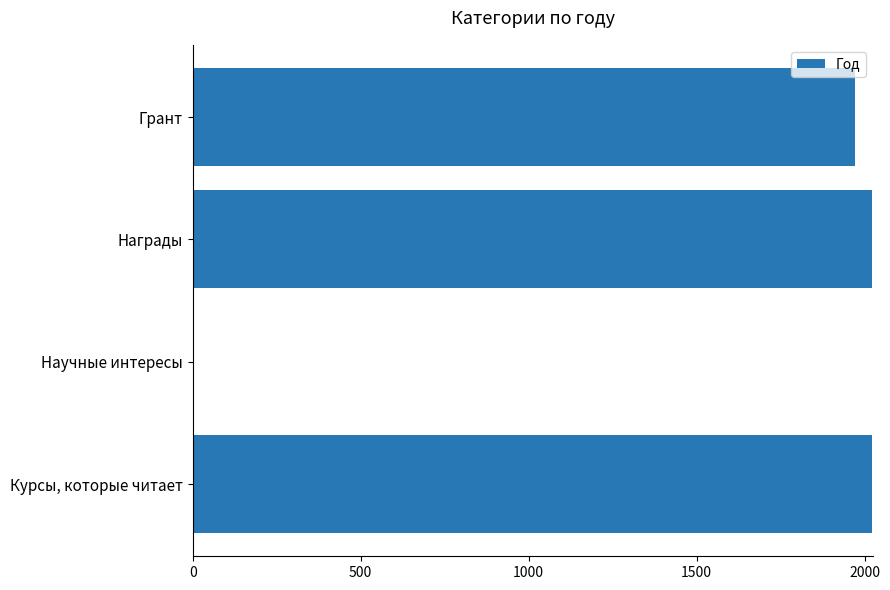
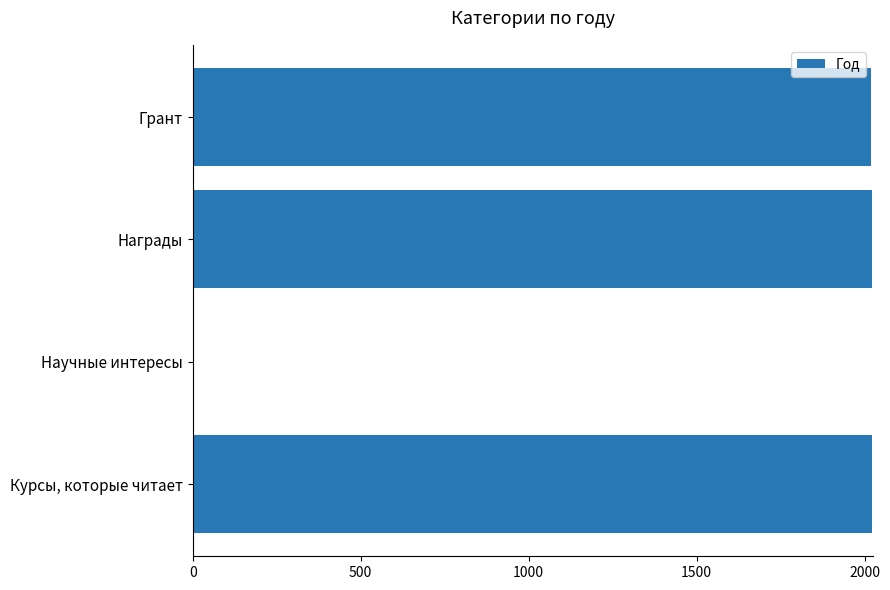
  {
-   "Грант": 1970,
+   "Грант": 2020,
    "Награды": 2020,
    "Научные интересы": 0,
    "Курсы, которые читает": 2020
  }
